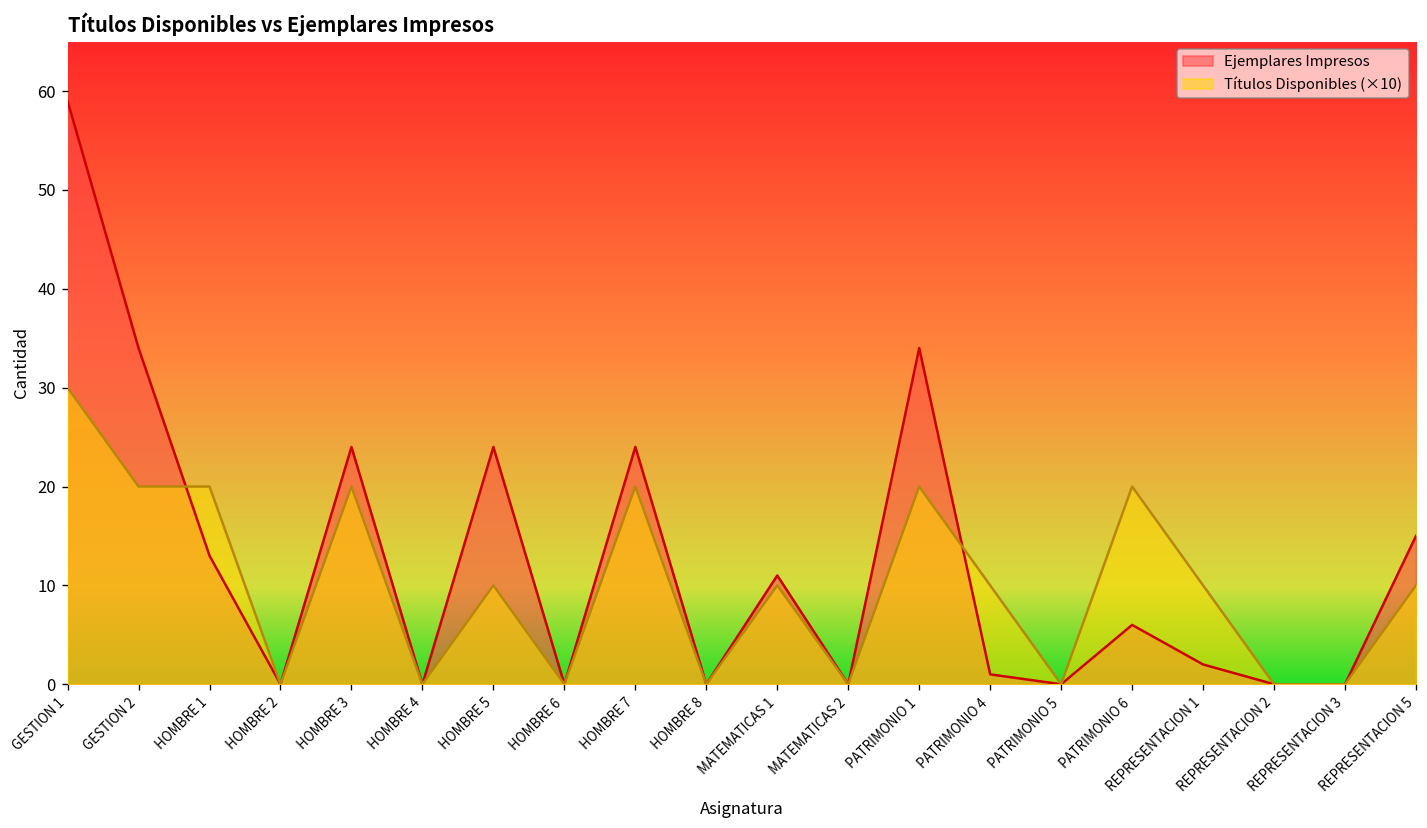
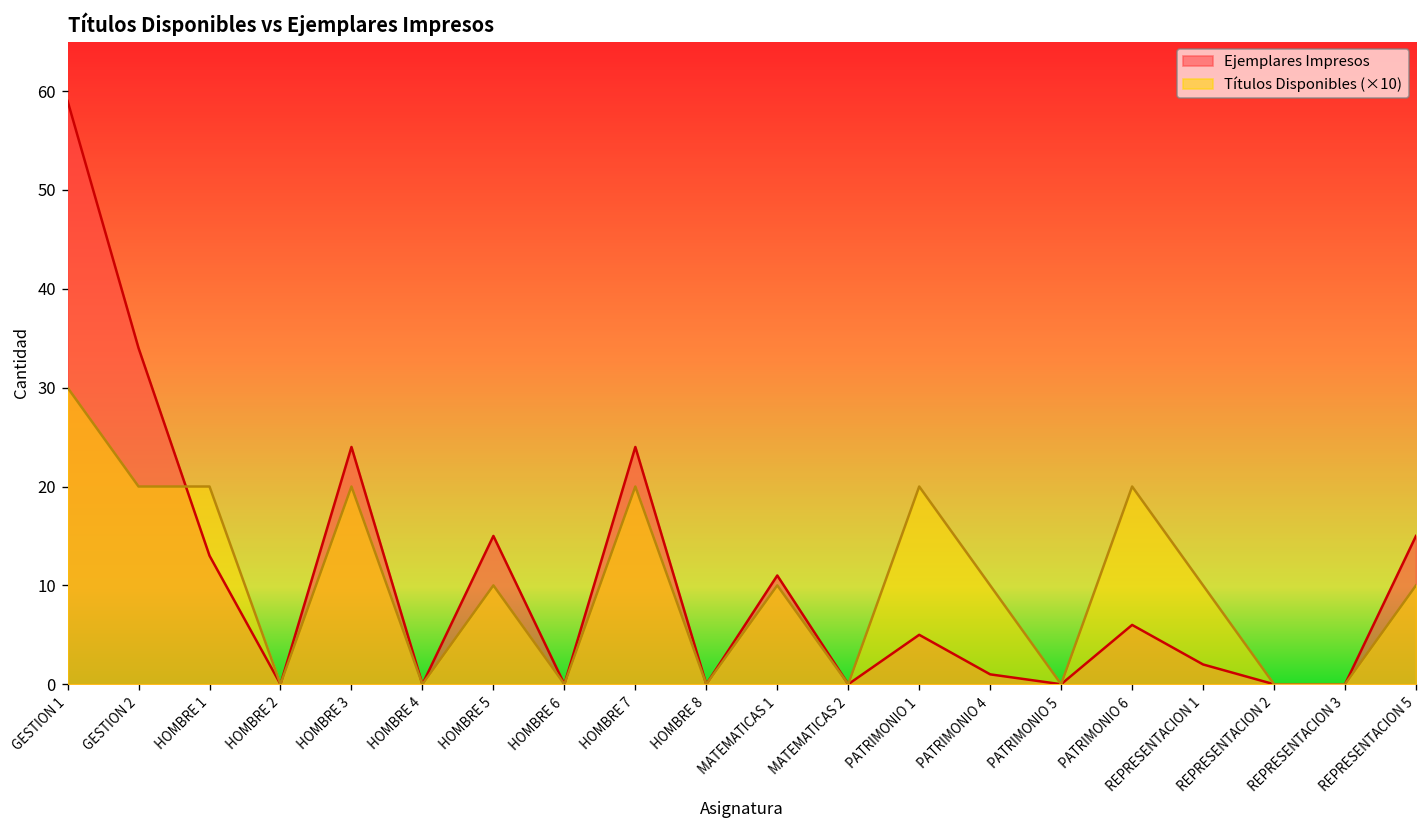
  {
    "Ejemplares Impresos": {
      "GESTION 1": 59,
      "GESTION 2": 34,
      "HOMBRE 1": 13,
      "HOMBRE 3": 24,
-     "HOMBRE 5": 24,
+     "HOMBRE 5": 15,
      "HOMBRE 7": 24,
      "MATEMATICAS 1": 11,
-     "PATRIMONIO 1": 34,
+     "PATRIMONIO 1": 5,
      "PATRIMONIO 4": 1,
      "PATRIMONIO 6": 6,
      "REPRESENTACION 1": 2,
      "REPRESENTACION 5": 15
    },
    "Títulos Disponibles (×10)": {
      "GESTION 1": 30,
      "GESTION 2": 20,
      "HOMBRE 1": 20,
      "HOMBRE 3": 20,
      "HOMBRE 5": 10,
      "HOMBRE 7": 20,
      "MATEMATICAS 1": 10,
      "PATRIMONIO 1": 20,
      "PATRIMONIO 4": 10,
      "PATRIMONIO 6": 20,
      "REPRESENTACION 1": 10,
      "REPRESENTACION 5": 10
    }
  }
